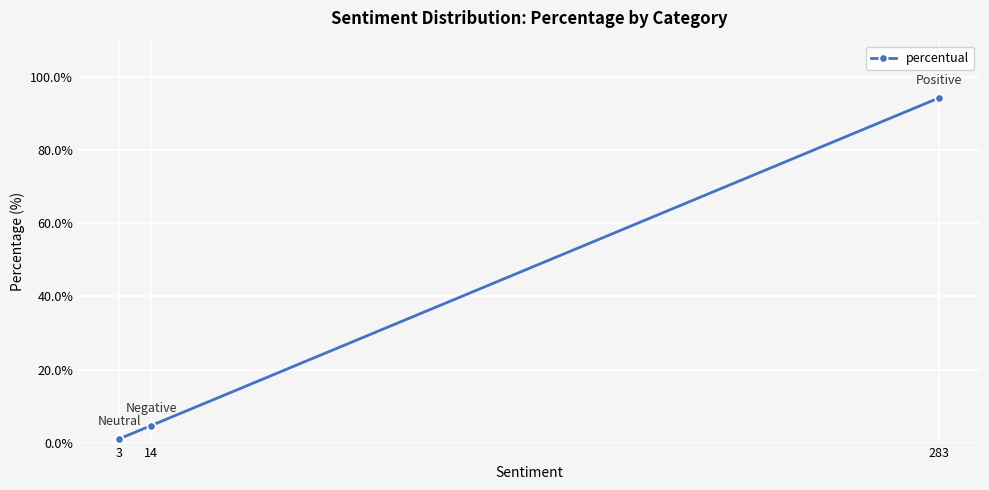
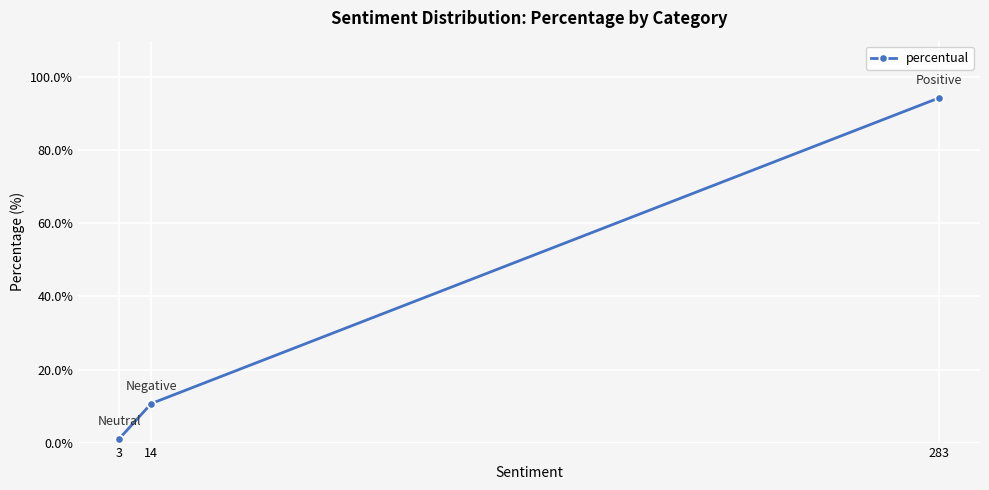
  {
    "3": "1%",
-   "14": "5%",
+   "14": "11%",
    "283": "94%"
  }
